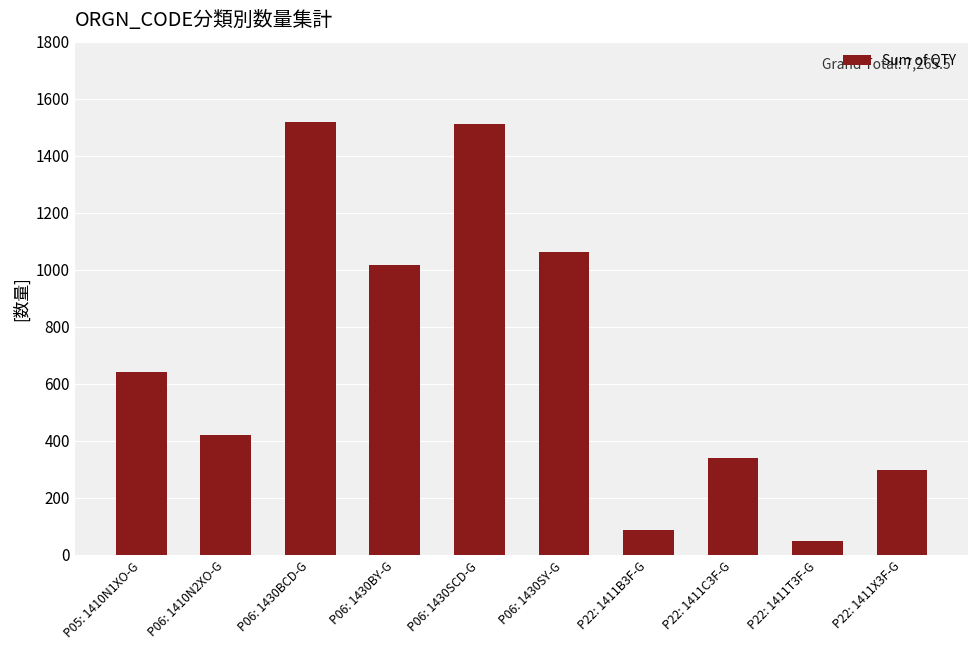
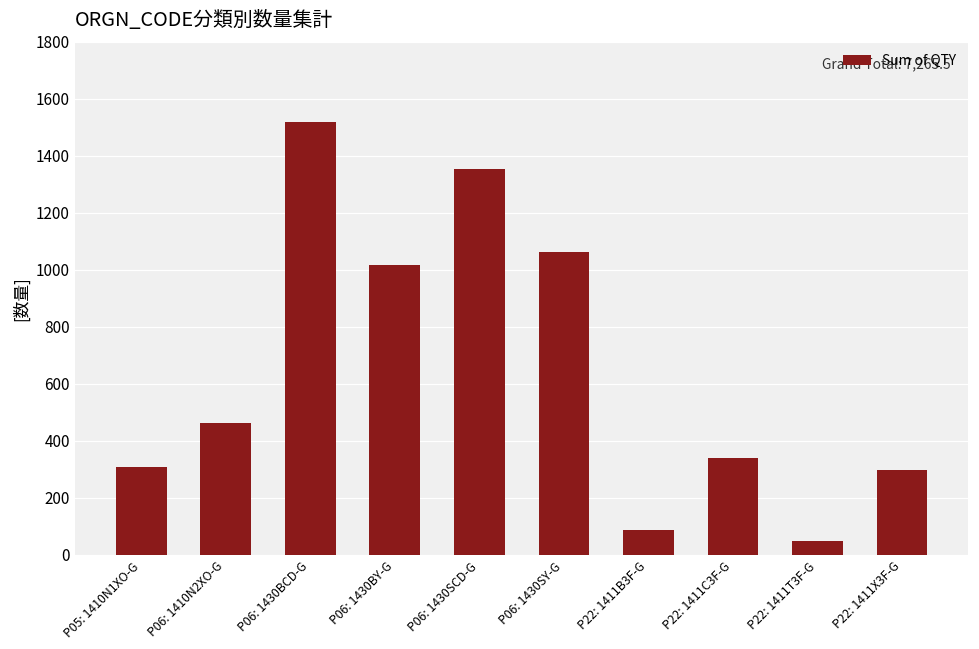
  {
-   "P05: 1410N1XO-G": 640,
-   "P06: 1410N2XO-G": 420,
+   "P05: 1410N1XO-G": 310,
+   "P06: 1410N2XO-G": 460,
    "P06: 1430BCD-G": 1520,
    "P06: 1430BY-G": 1020,
-   "P06: 1430SCD-G": 1510,
+   "P06: 1430SCD-G": 1350,
    "P06: 1430SY-G": 1060,
    "P22: 1411B3F-G": 90,
    "P22: 1411C3F-G": 340,
    "P22: 1411T3F-G": 50,
    "P22: 1411X3F-G": 300
  }
